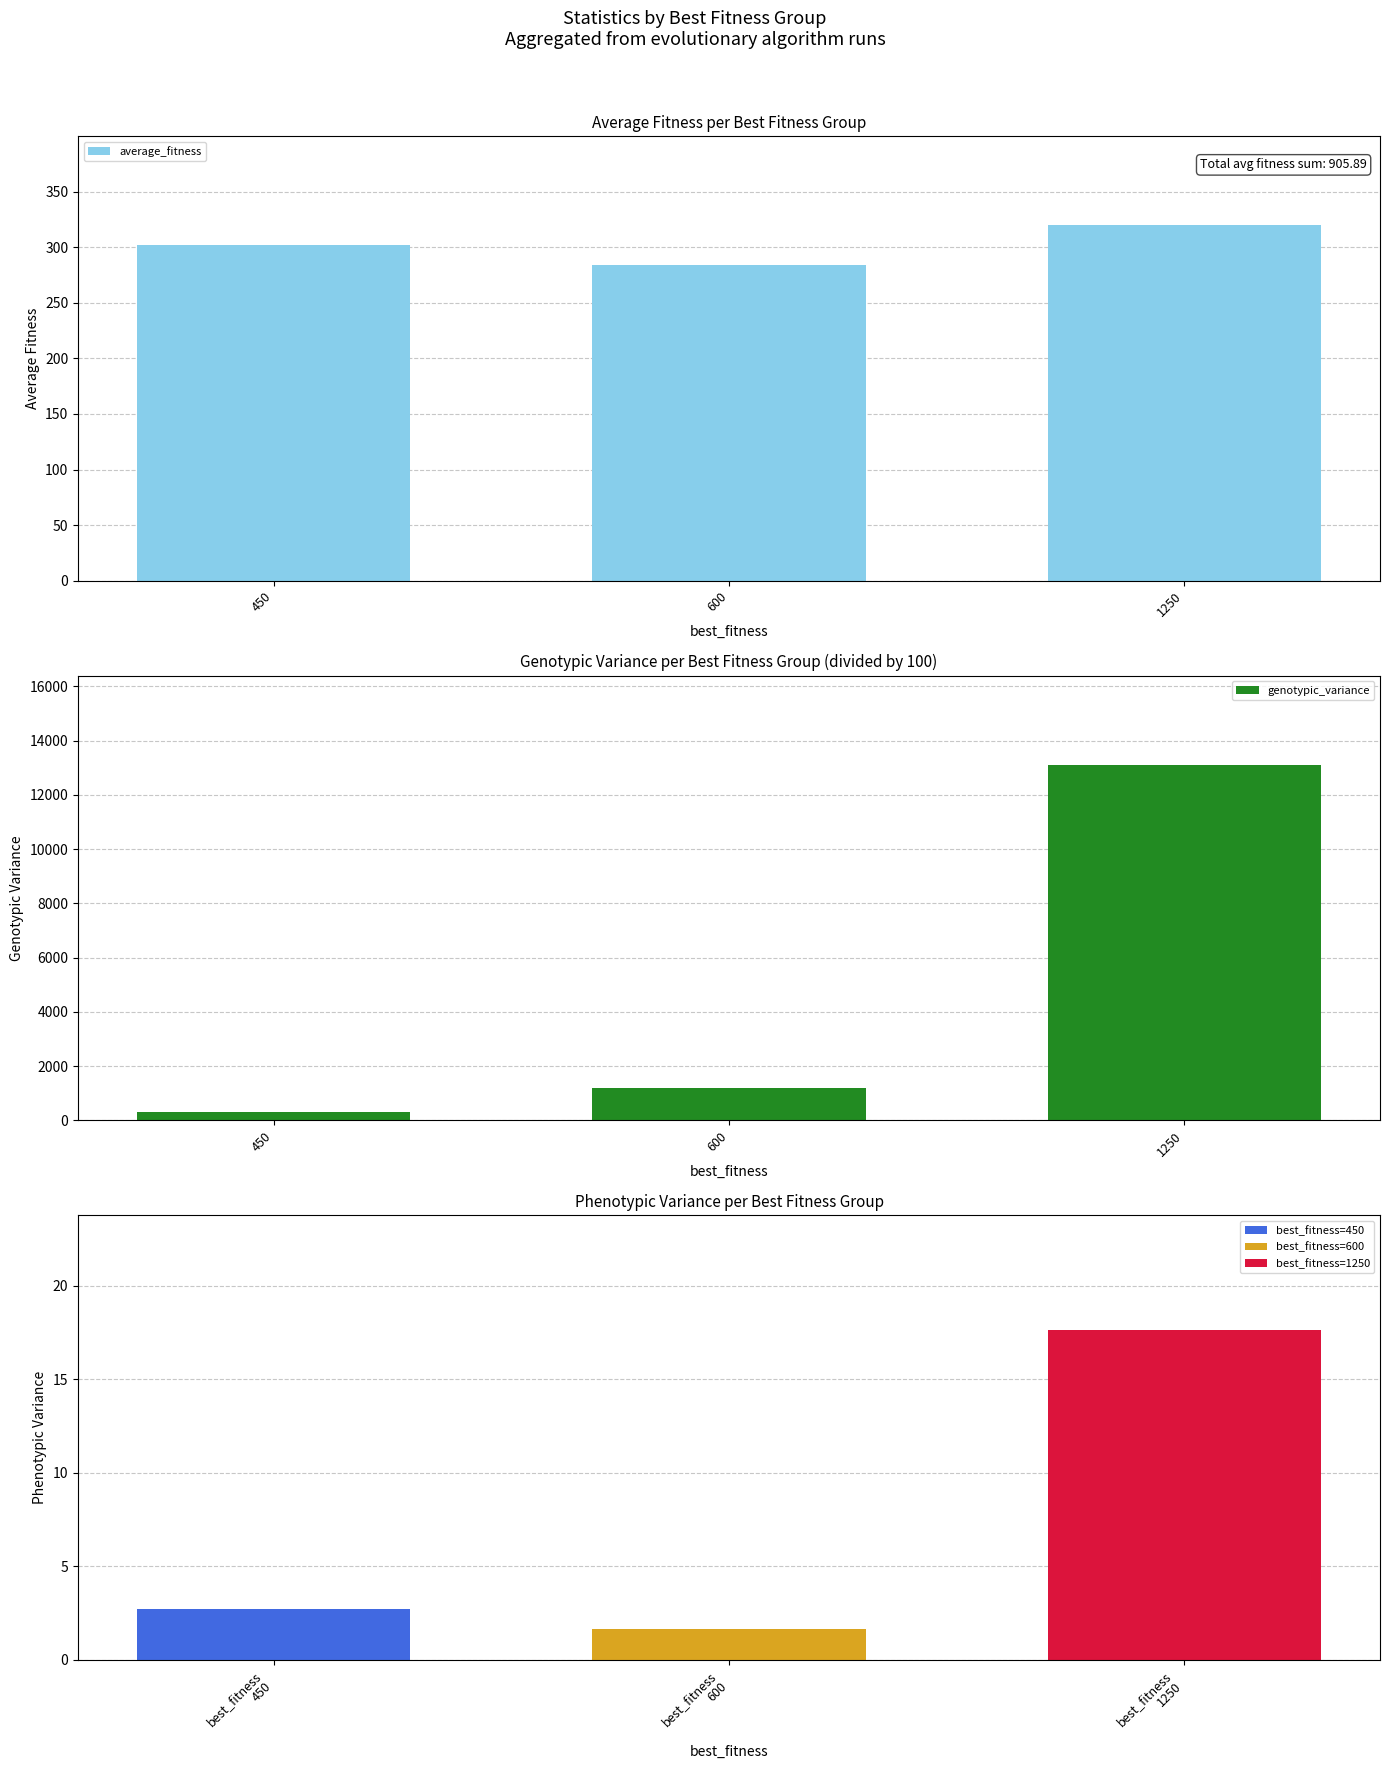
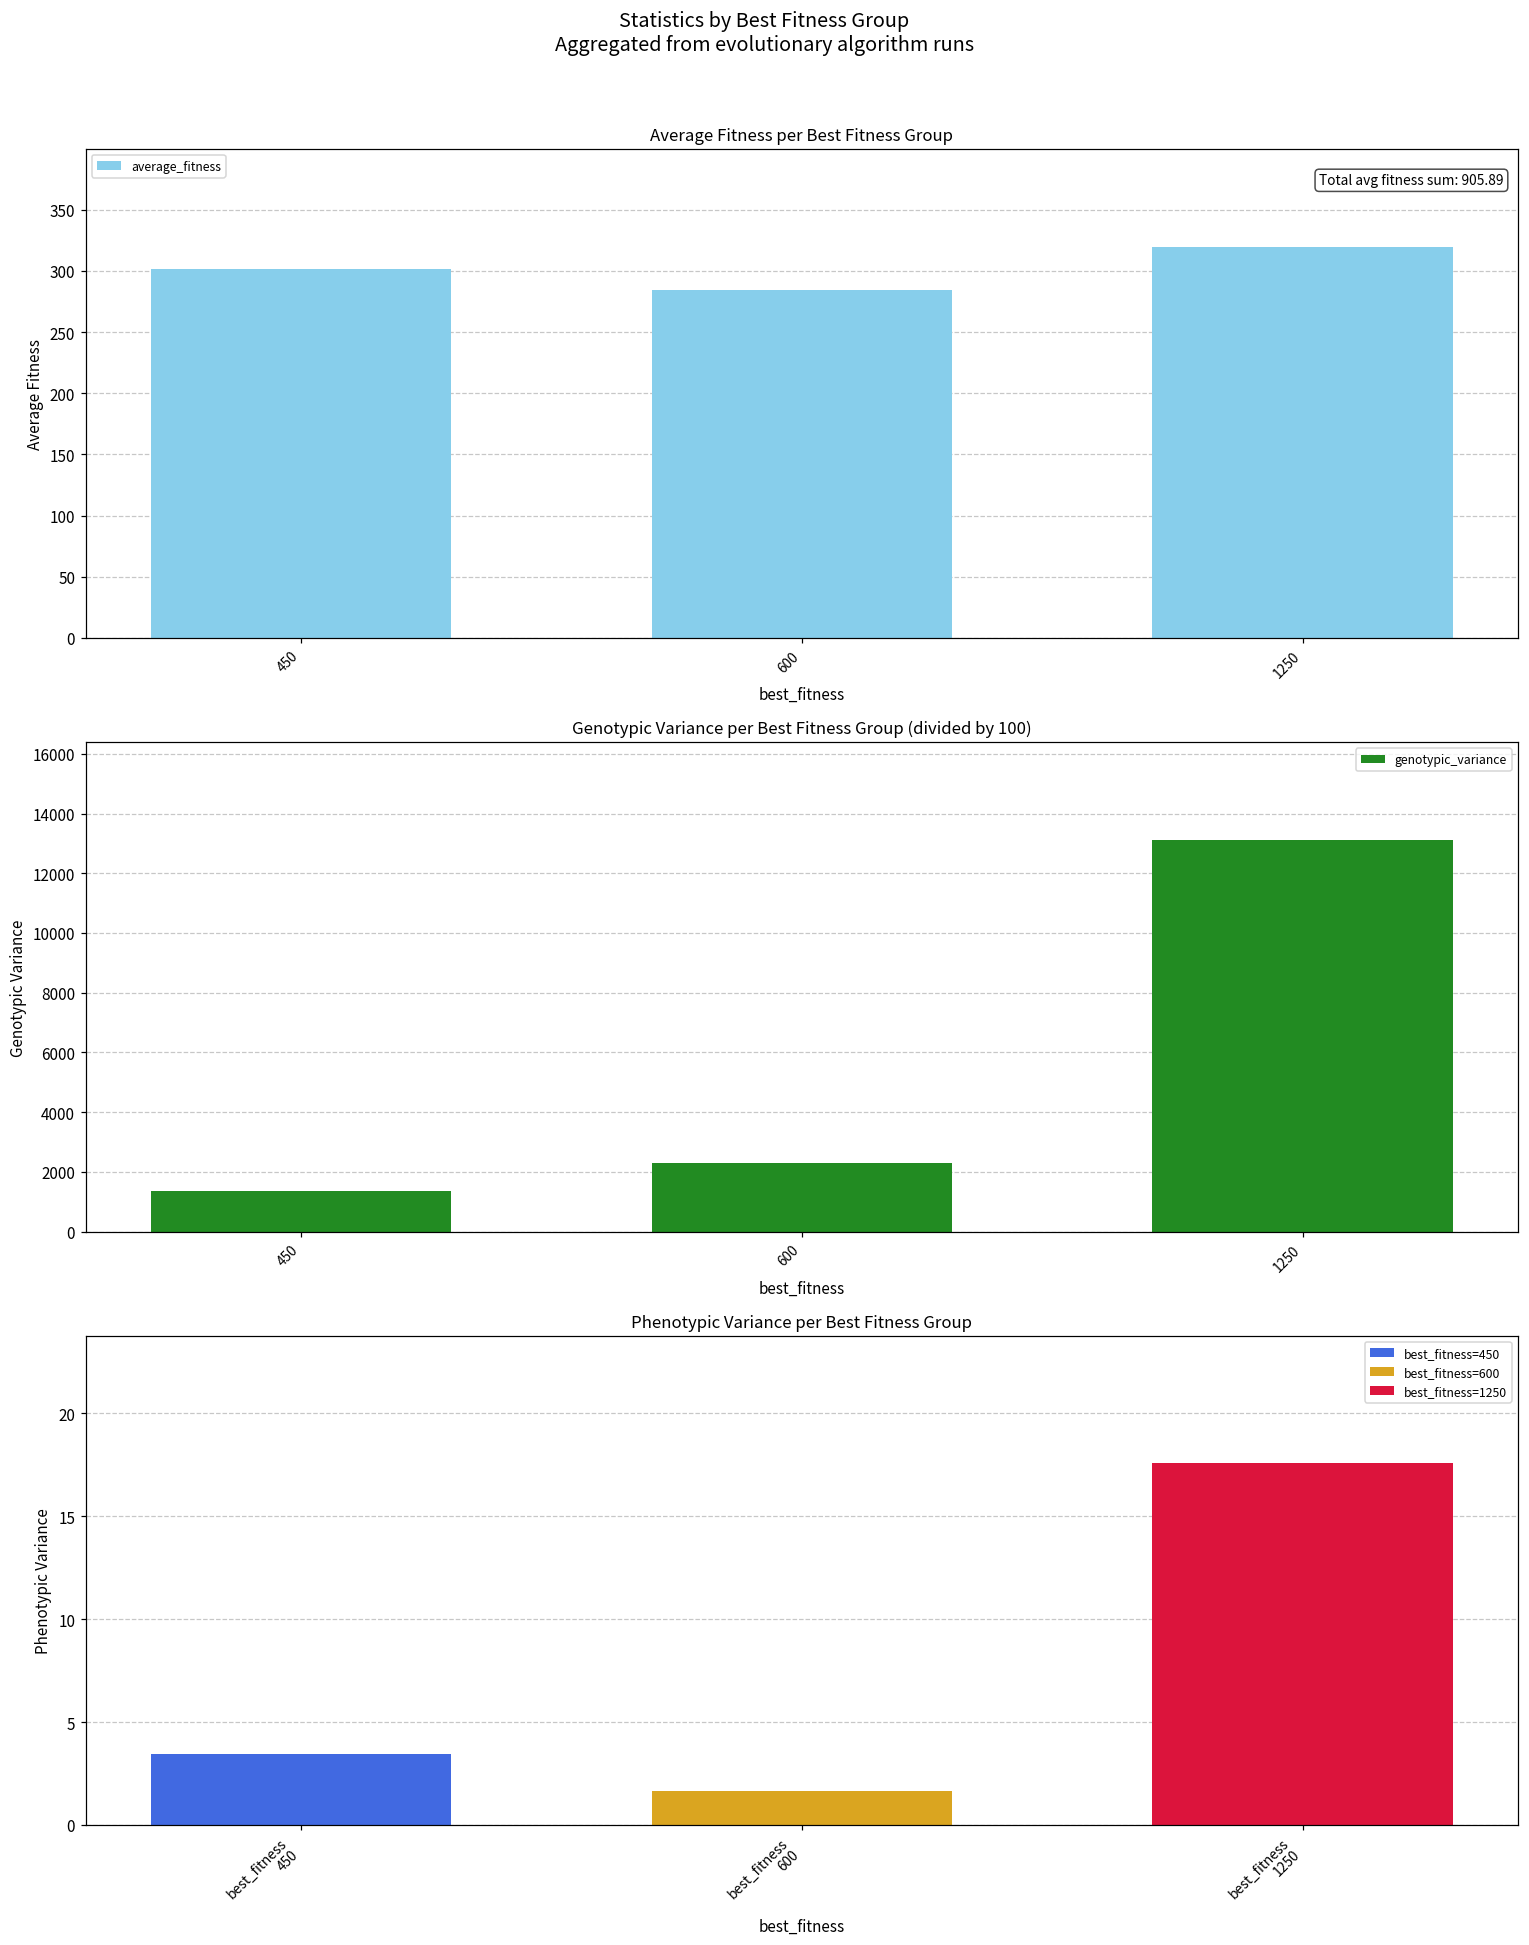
  {
    "Average Fitness per Best Fitness Group": {
      "450": 302,
      "600": 284,
      "1250": 320
    },
    "Genotypic Variance per Best Fitness Group (divided by 100)": {
-     "450": 300,
-     "600": 1200,
+     "450": 1400,
+     "600": 2300,
      "1250": 13100
    },
    "Phenotypic Variance per Best Fitness Group": {
-     "best_fitness 450": 2.7,
+     "best_fitness 450": 3.4,
      "best_fitness 600": 1.7,
      "best_fitness 1250": 17.6
    }
  }
